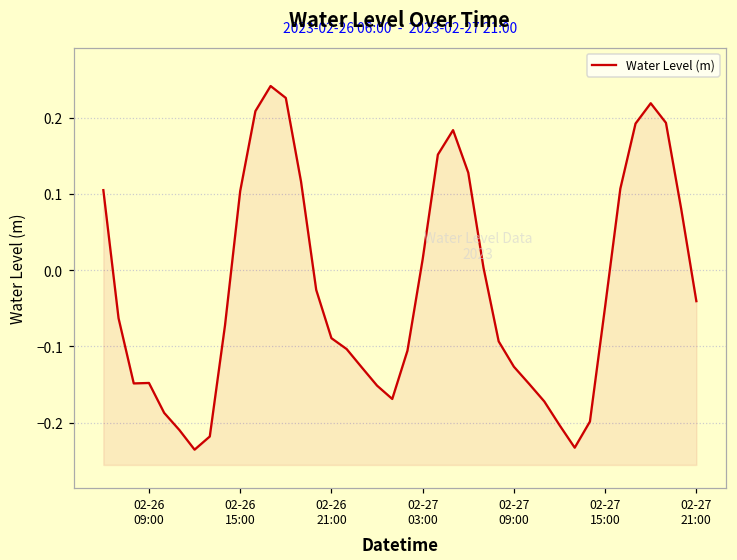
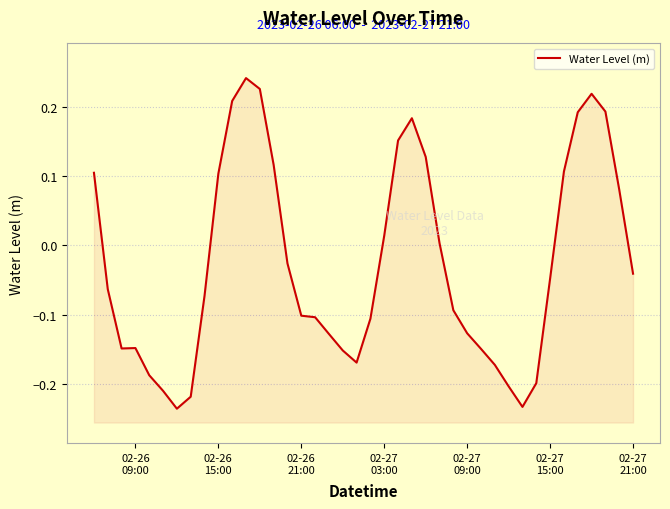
  {
    "02-26 09:00": -0.15,
    "02-26 15:00": 0.10,
-   "02-26 21:00": -0.09,
+   "02-26 21:00": -0.10,
    "02-27 03:00": 0.01,
    "02-27 09:00": -0.13,
    "02-27 15:00": -0.05,
    "02-27 21:00": -0.04
  }
